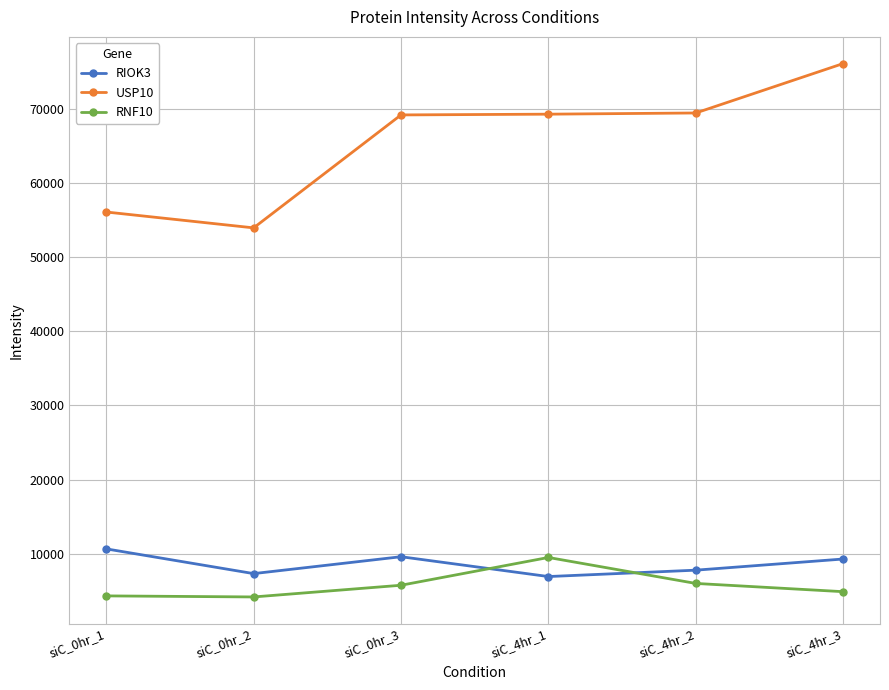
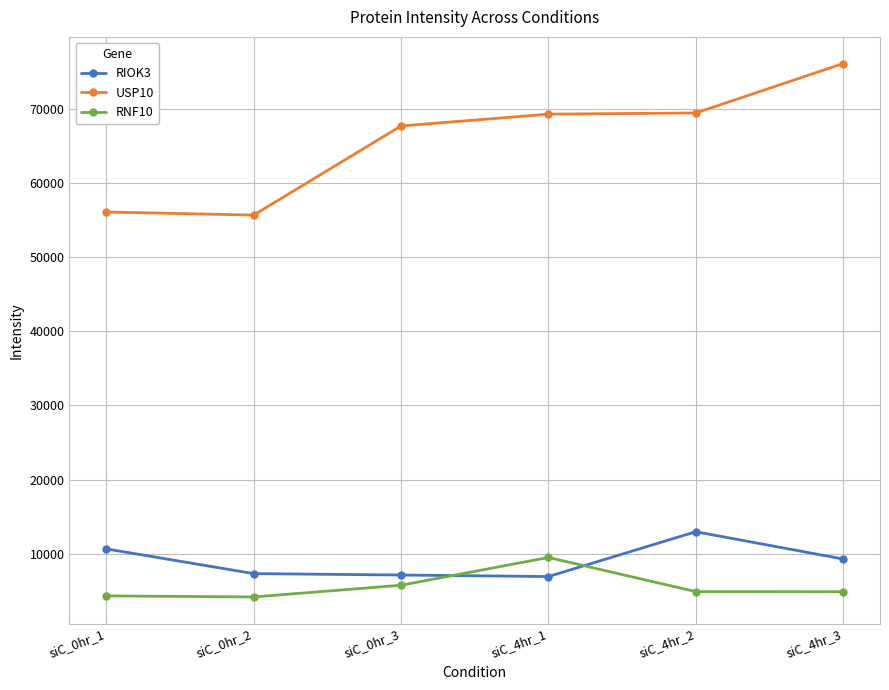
  {
    "RIOK3": {
      "siC_0hr_1": 11000,
      "siC_0hr_2": 7000,
-     "siC_0hr_3": 10000,
+     "siC_0hr_3": 7000,
      "siC_4hr_1": 7000,
-     "siC_4hr_2": 8000,
+     "siC_4hr_2": 13000,
      "siC_4hr_3": 9000
    },
    "USP10": {
      "siC_0hr_1": 56000,
-     "siC_0hr_2": 54000,
-     "siC_0hr_3": 69000,
+     "siC_0hr_2": 56000,
+     "siC_0hr_3": 68000,
      "siC_4hr_1": 69000,
      "siC_4hr_2": 69000,
      "siC_4hr_3": 76000
    },
    "RNF10": {
      "siC_0hr_1": 4000,
      "siC_0hr_2": 4000,
      "siC_0hr_3": 6000,
      "siC_4hr_1": 9000,
-     "siC_4hr_2": 6000,
+     "siC_4hr_2": 5000,
      "siC_4hr_3": 5000
    }
  }
